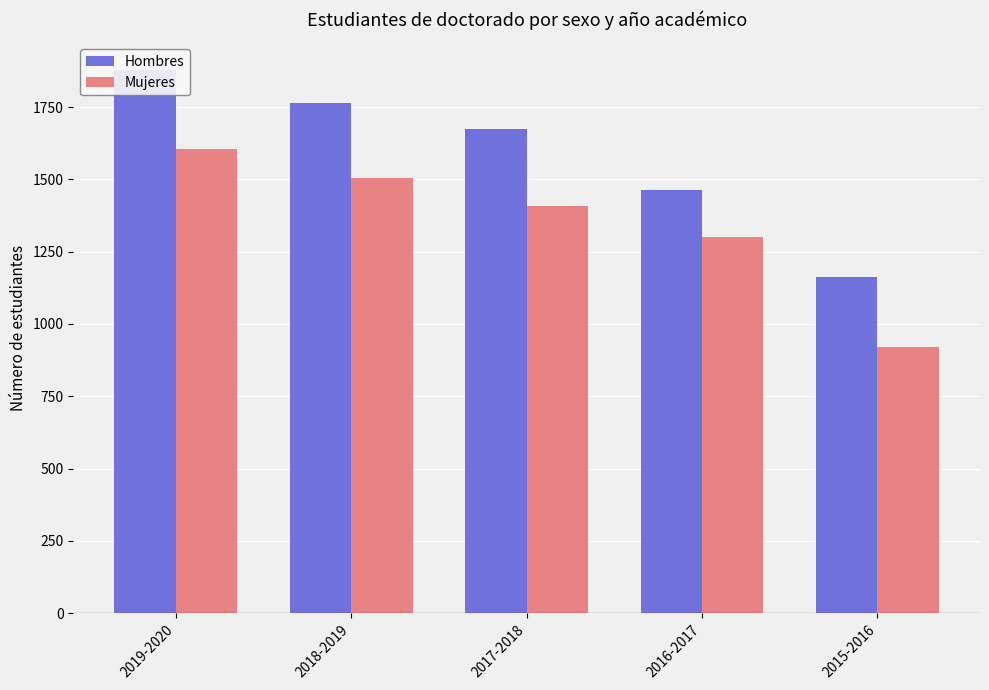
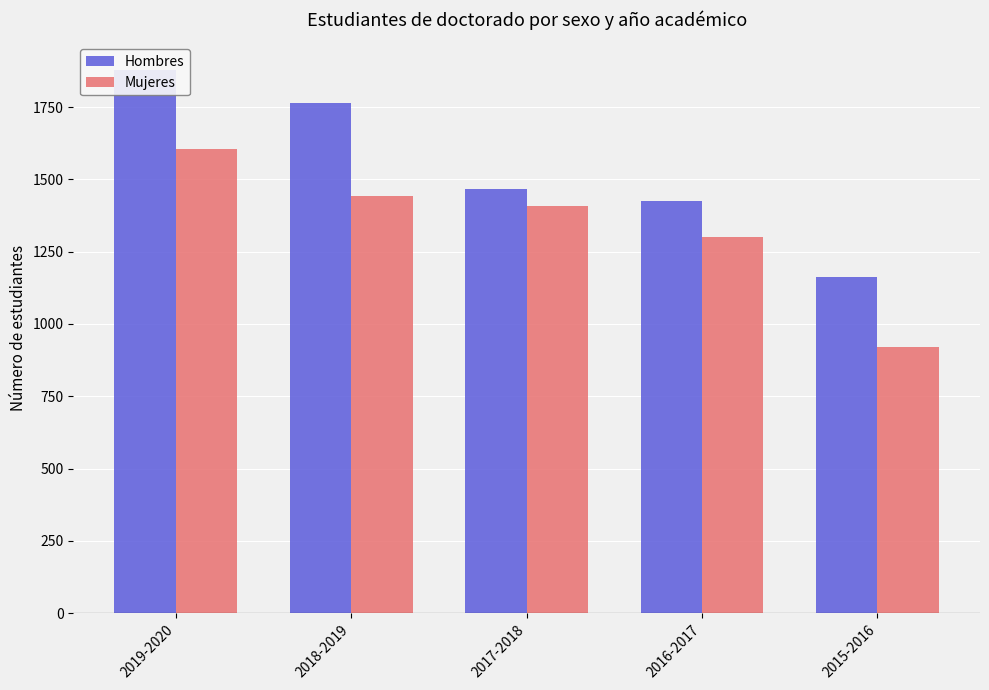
  {
    "Hombres": {
      "2018-2019": 1770,
-     "2017-2018": 1670,
-     "2016-2017": 1460,
+     "2017-2018": 1470,
+     "2016-2017": 1420,
      "2015-2016": 1160
    },
    "Mujeres": {
      "2019-2020": 1610,
-     "2018-2019": 1510,
+     "2018-2019": 1440,
      "2017-2018": 1410,
      "2016-2017": 1300,
      "2015-2016": 920
    }
  }
